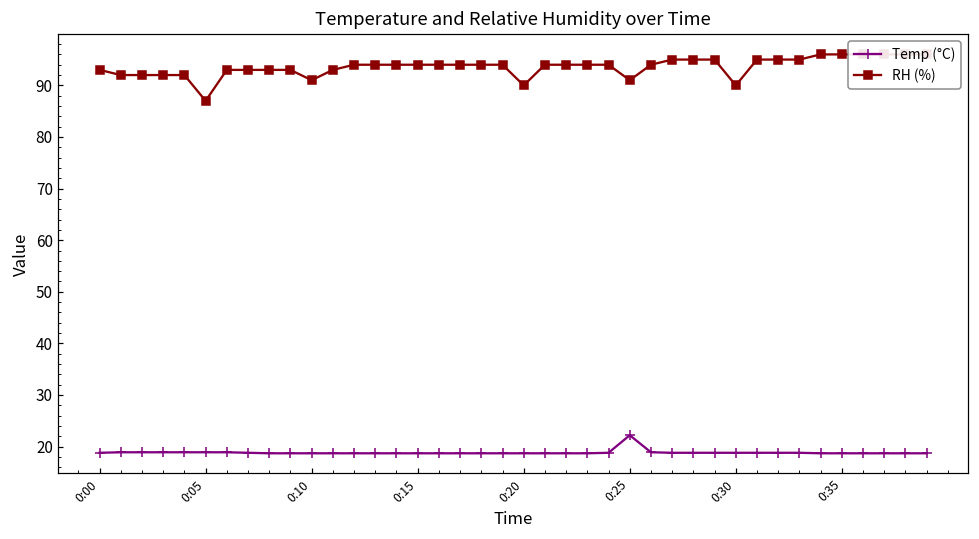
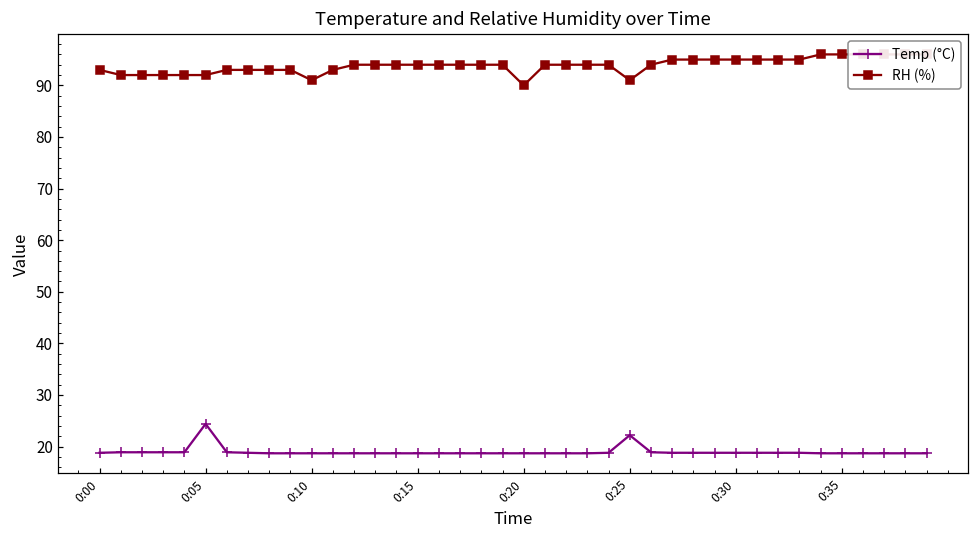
  {
    "Temp (°C)": {
      "0:00": 19,
-     "0:05": 19,
+     "0:05": 24,
      "0:10": 19,
      "0:15": 19,
      "0:20": 19,
      "0:25": 22,
      "0:30": 19,
      "0:35": 19
    },
    "RH (%)": {
      "0:00": 93,
-     "0:05": 87,
+     "0:05": 92,
      "0:10": 91,
      "0:15": 94,
      "0:20": 90,
      "0:25": 91,
-     "0:30": 90,
+     "0:30": 95,
      "0:35": 96
    }
  }
